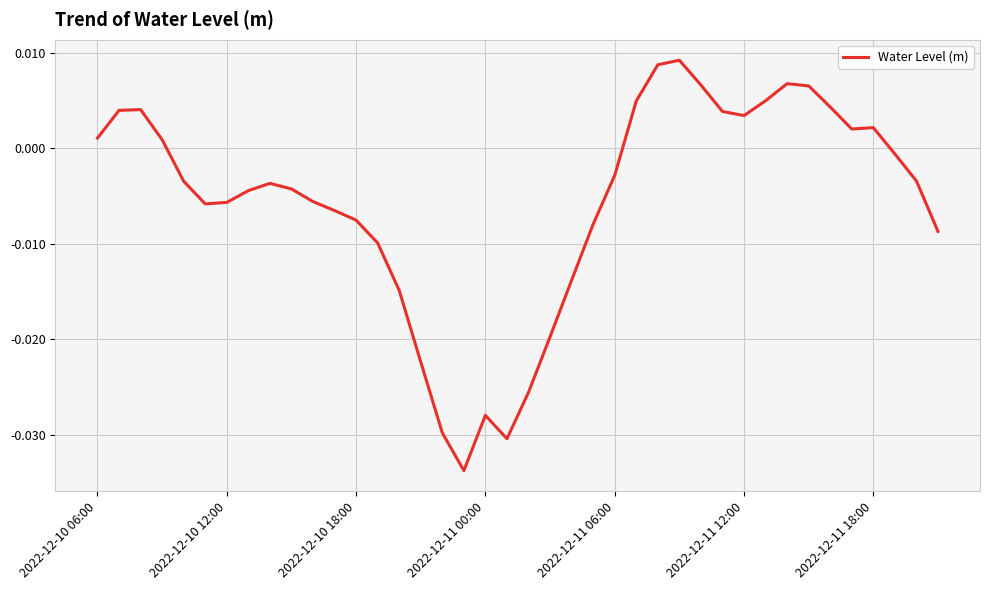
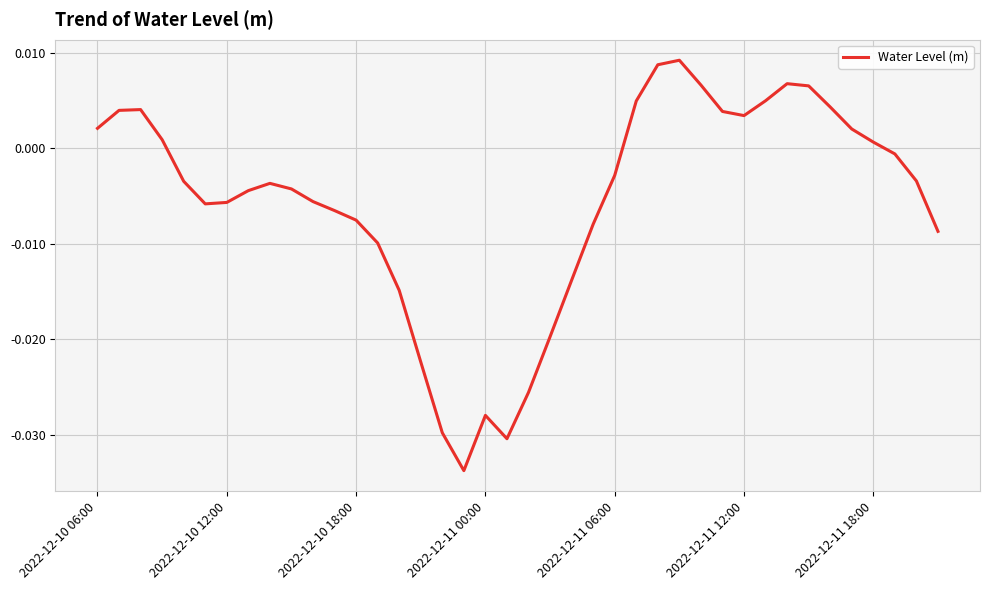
  {
-   "2022-12-10 06:00": 0.001,
+   "2022-12-10 06:00": 0.002,
    "2022-12-10 12:00": -0.006,
    "2022-12-10 18:00": -0.008,
    "2022-12-11 00:00": -0.028,
    "2022-12-11 06:00": -0.003,
    "2022-12-11 12:00": 0.003,
-   "2022-12-11 18:00": 0.002
+   "2022-12-11 18:00": 0.001
  }
